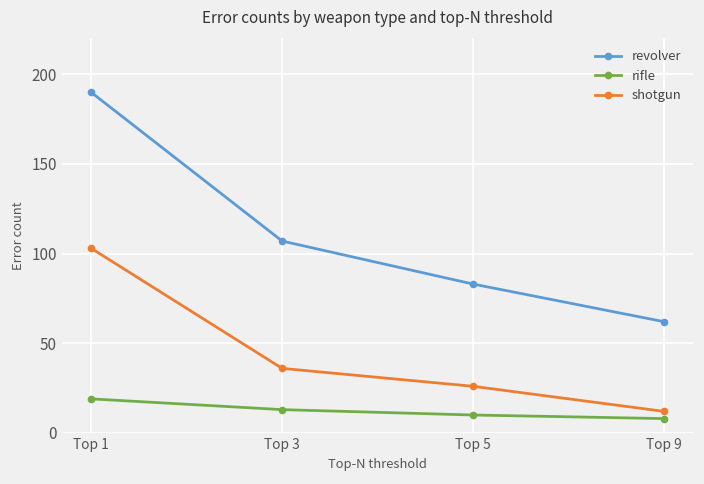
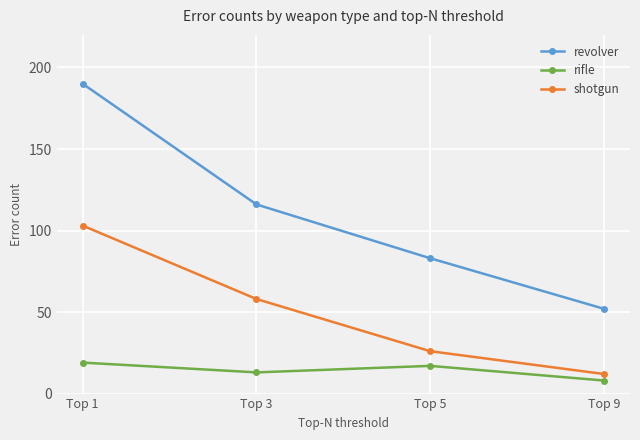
  {
    "revolver": {
      "Top 1": 190,
-     "Top 3": 107,
+     "Top 3": 116,
      "Top 5": 83,
-     "Top 9": 62
+     "Top 9": 52
    },
    "rifle": {
      "Top 1": 19,
      "Top 3": 13,
-     "Top 5": 10,
+     "Top 5": 17,
      "Top 9": 8
    },
    "shotgun": {
      "Top 1": 103,
-     "Top 3": 36,
+     "Top 3": 58,
      "Top 5": 26,
      "Top 9": 12
    }
  }
